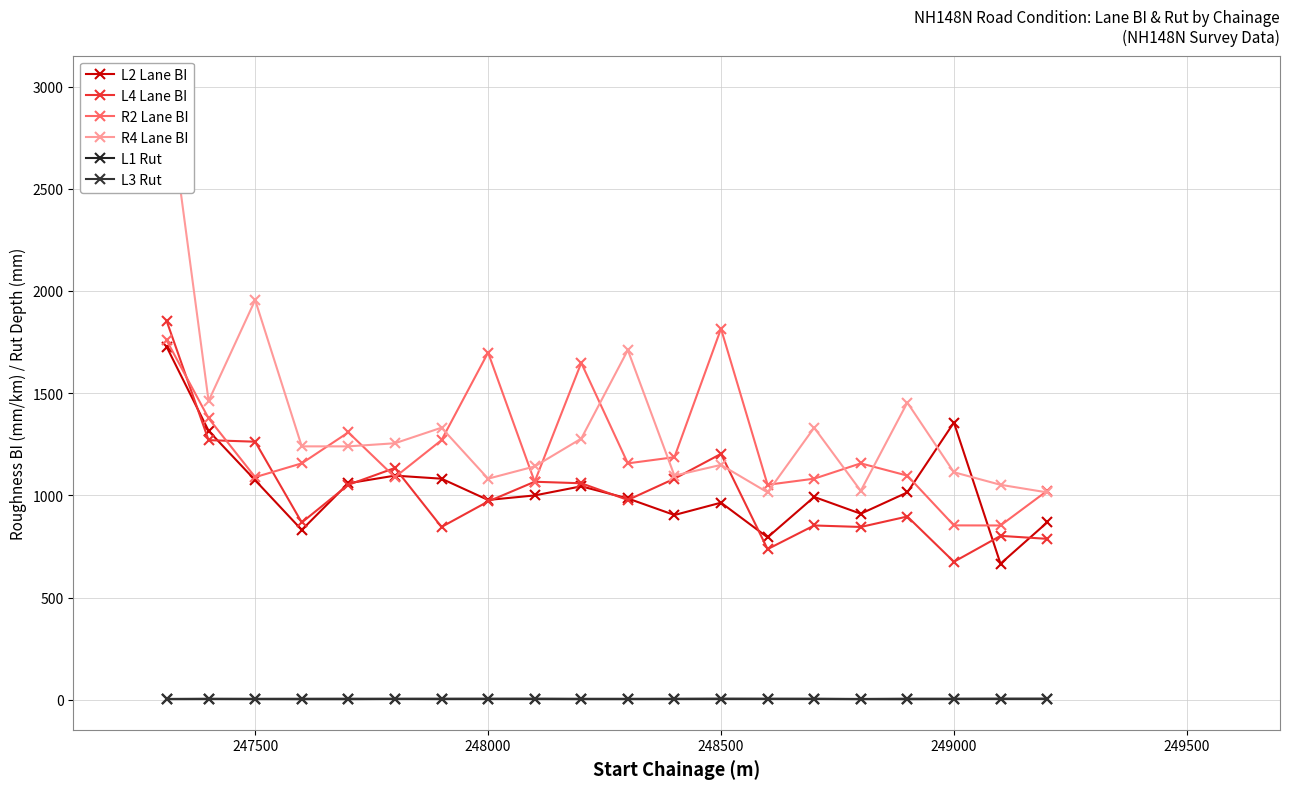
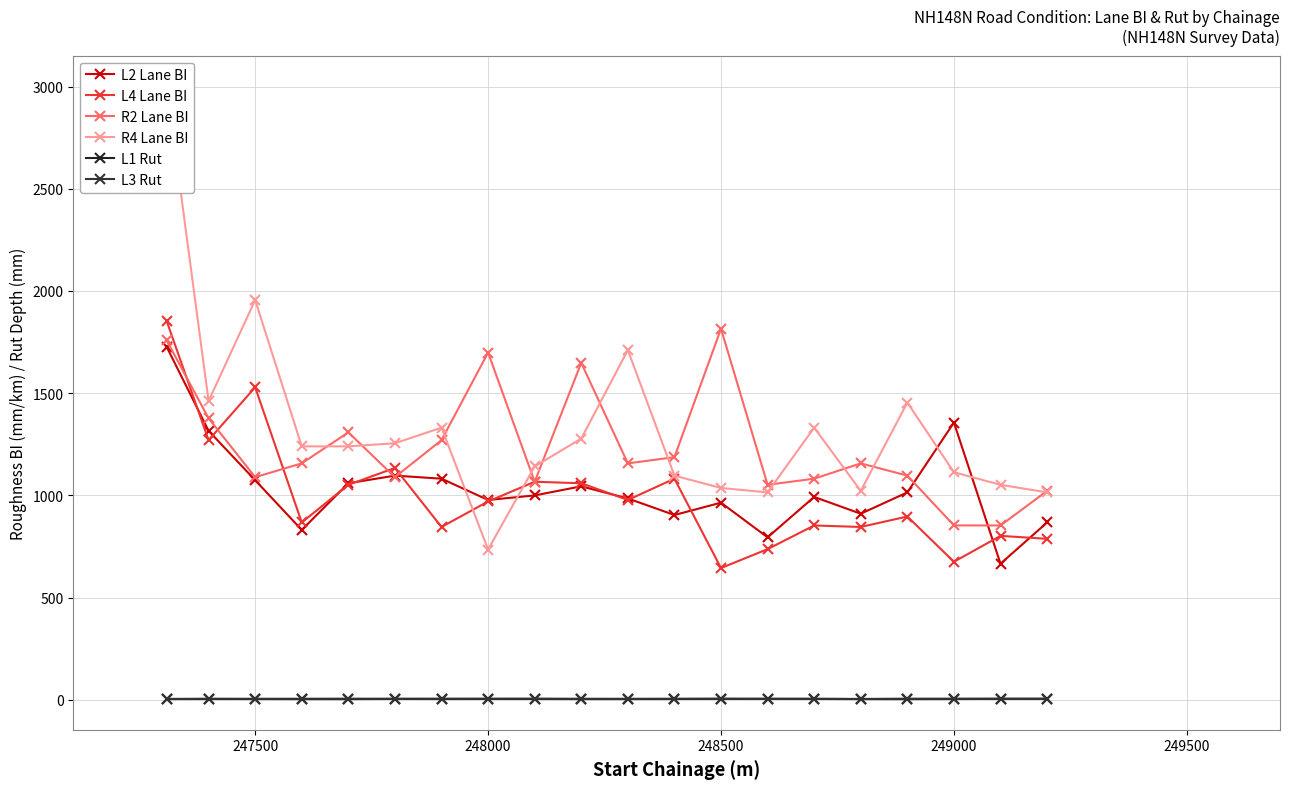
  {
    "L2 Lane BI": {
      "247500": 1070,
      "248500": 960,
      "249000": 1360
    },
    "L4 Lane BI": {
-     "247500": 1260,
-     "248500": 1200,
+     "247500": 1530,
+     "248500": 640,
      "249000": 670
    },
    "R2 Lane BI": {
      "247500": 1090,
      "248000": 1700,
      "248500": 1820,
      "249000": 850
    },
    "R4 Lane BI": {
      "247500": 1960,
-     "248000": 1080,
-     "248500": 1150,
+     "248000": 730,
+     "248500": 1040,
      "249000": 1110
    },
    "L3 Rut": {
      "247500": 0,
      "248000": 0,
      "249000": 0
    }
  }
